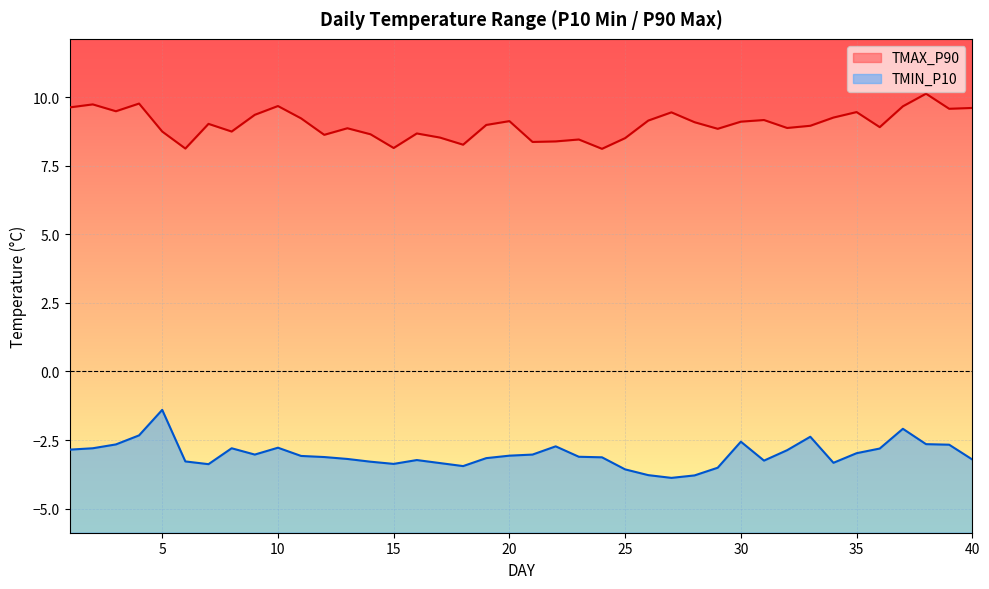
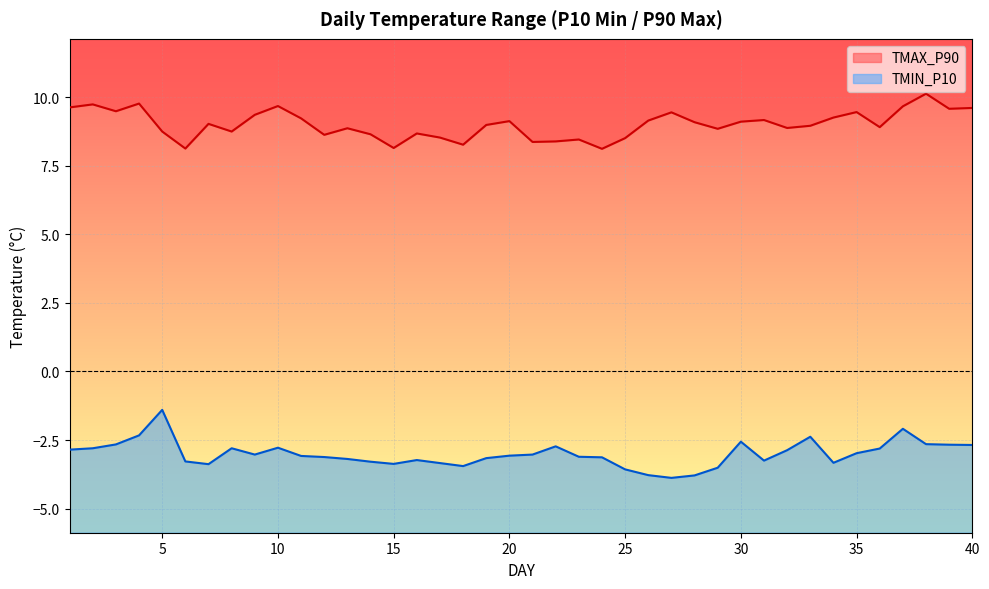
  {
    "TMIN_P10": {
      "5": -1.4,
      "10": -2.8,
      "15": -3.4,
      "20": -3.1,
      "25": -3.6,
      "30": -2.6,
      "35": -3.0,
-     "40": -3.2
+     "40": -2.7
    }
  }
